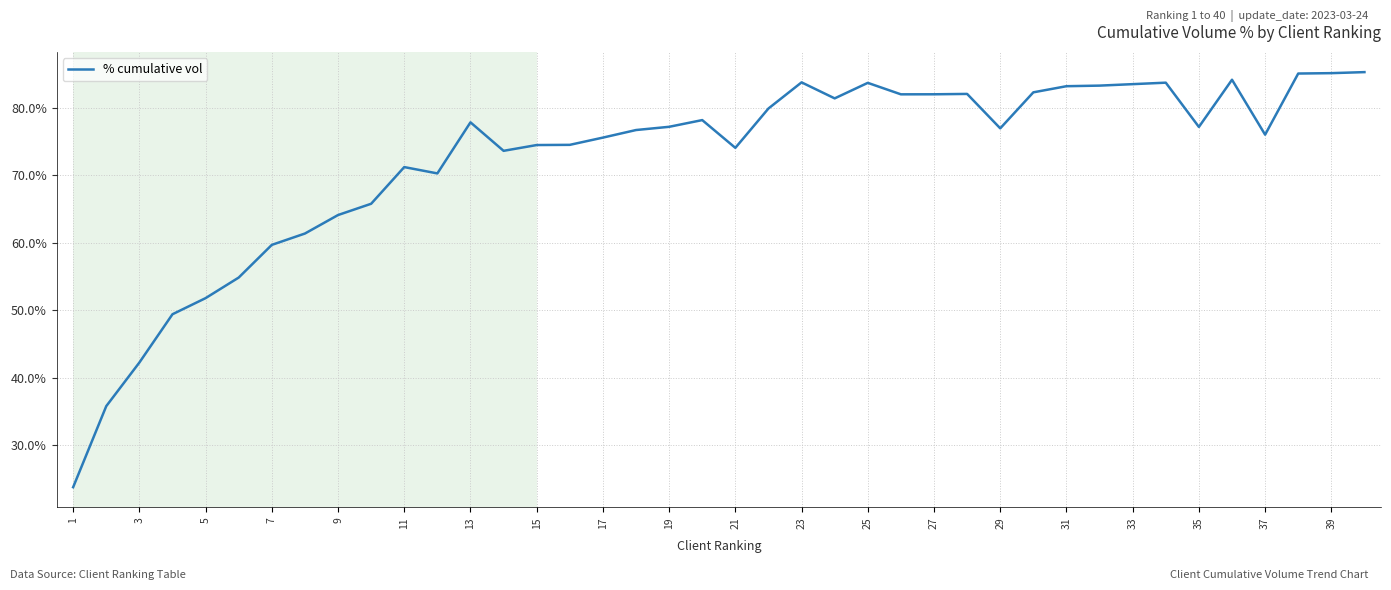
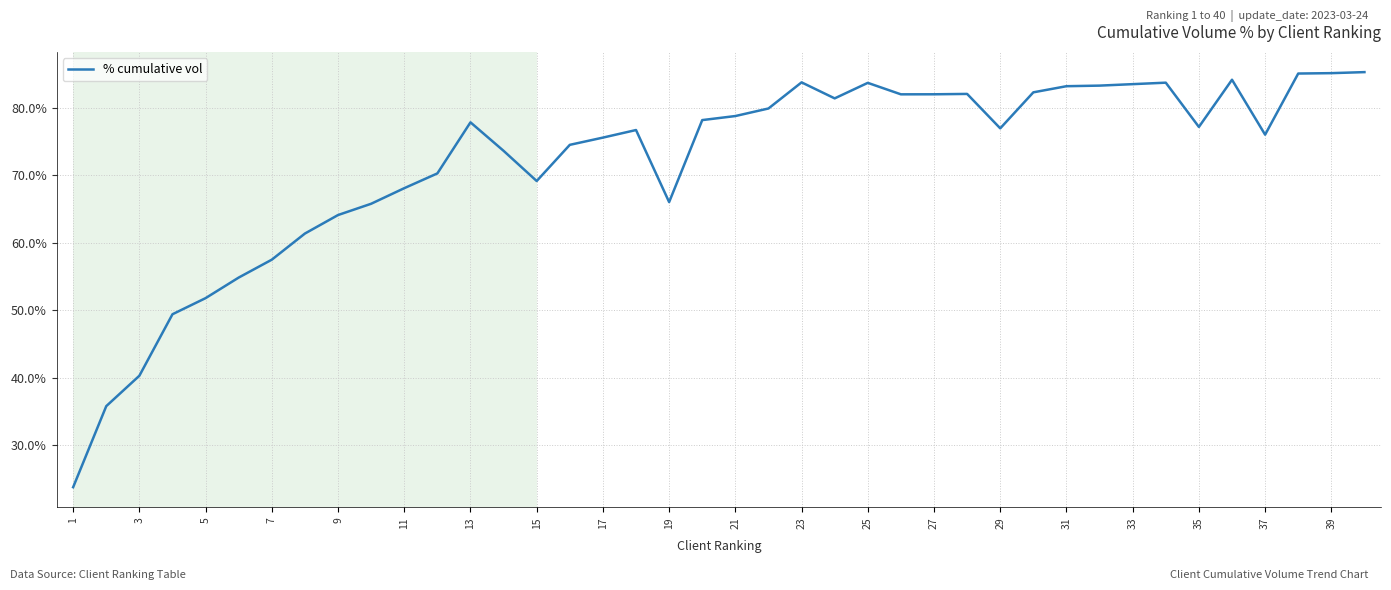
  {
    "1": "24%",
-   "3": "42%",
+   "3": "40%",
    "5": "52%",
-   "7": "60%",
+   "7": "58%",
    "9": "64%",
-   "11": "71%",
+   "11": "68%",
    "13": "78%",
-   "15": "75%",
+   "15": "69%",
    "17": "76%",
-   "19": "77%",
-   "21": "74%",
+   "19": "66%",
+   "21": "79%",
    "23": "84%",
    "25": "84%",
    "27": "82%",
    "29": "77%",
    "31": "83%",
    "33": "84%",
    "35": "77%",
    "37": "76%",
    "39": "85%"
  }
